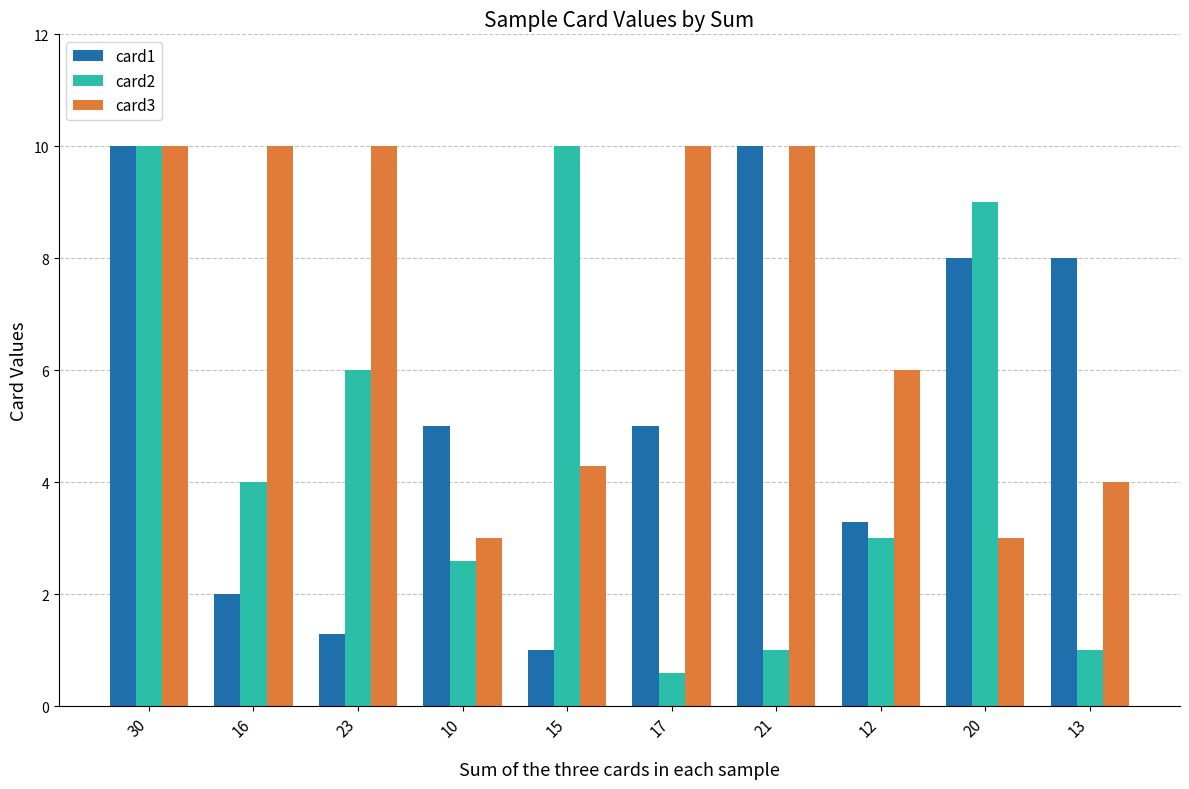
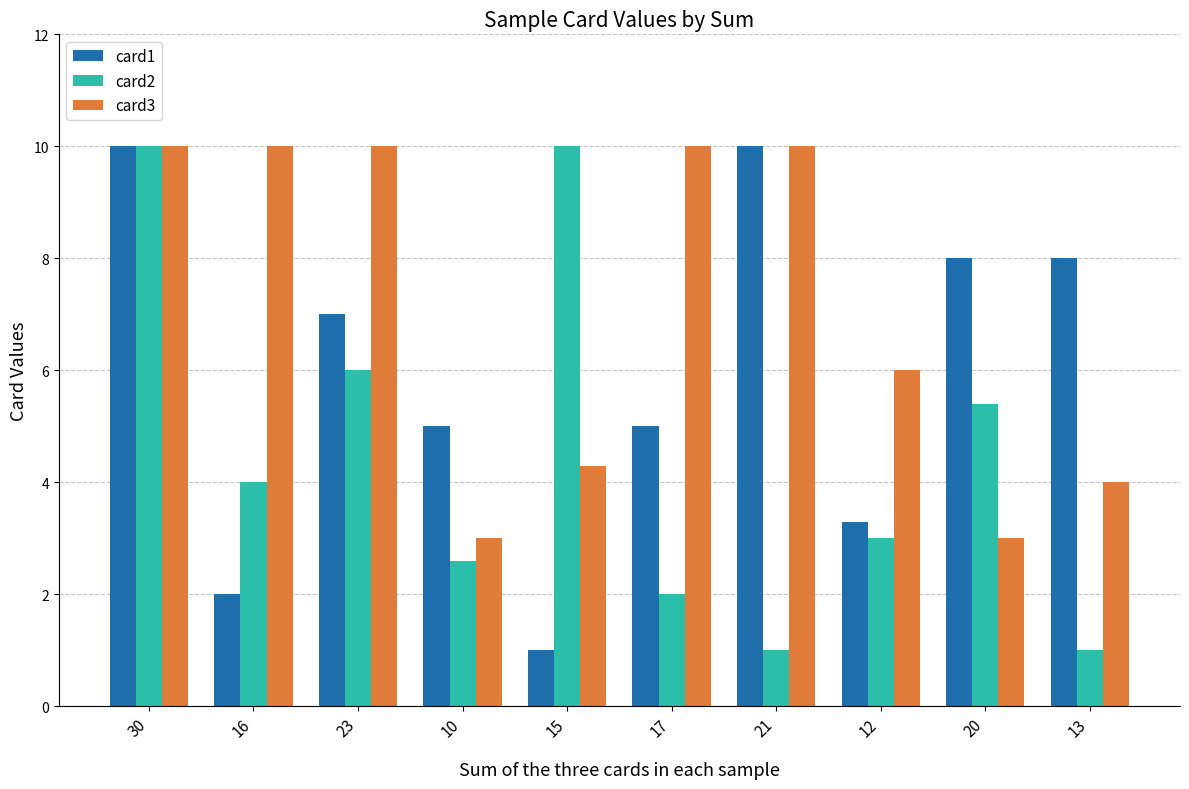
  {
    "card1": {
      "30": 10.0,
      "16": 2.0,
-     "23": 1.3,
+     "23": 7.0,
      "10": 5.0,
      "15": 1.0,
      "17": 5.0,
      "21": 10.0,
      "12": 3.3,
      "20": 8.0,
      "13": 8.0
    },
    "card2": {
      "30": 10.0,
      "16": 4.0,
      "23": 6.0,
      "10": 2.6,
      "15": 10.0,
-     "17": 0.6,
+     "17": 2.0,
      "21": 1.0,
      "12": 3.0,
-     "20": 9.0,
+     "20": 5.4,
      "13": 1.0
    },
    "card3": {
      "30": 10.0,
      "16": 10.0,
      "23": 10.0,
      "10": 3.0,
      "15": 4.3,
      "17": 10.0,
      "21": 10.0,
      "12": 6.0,
      "20": 3.0,
      "13": 4.0
    }
  }
